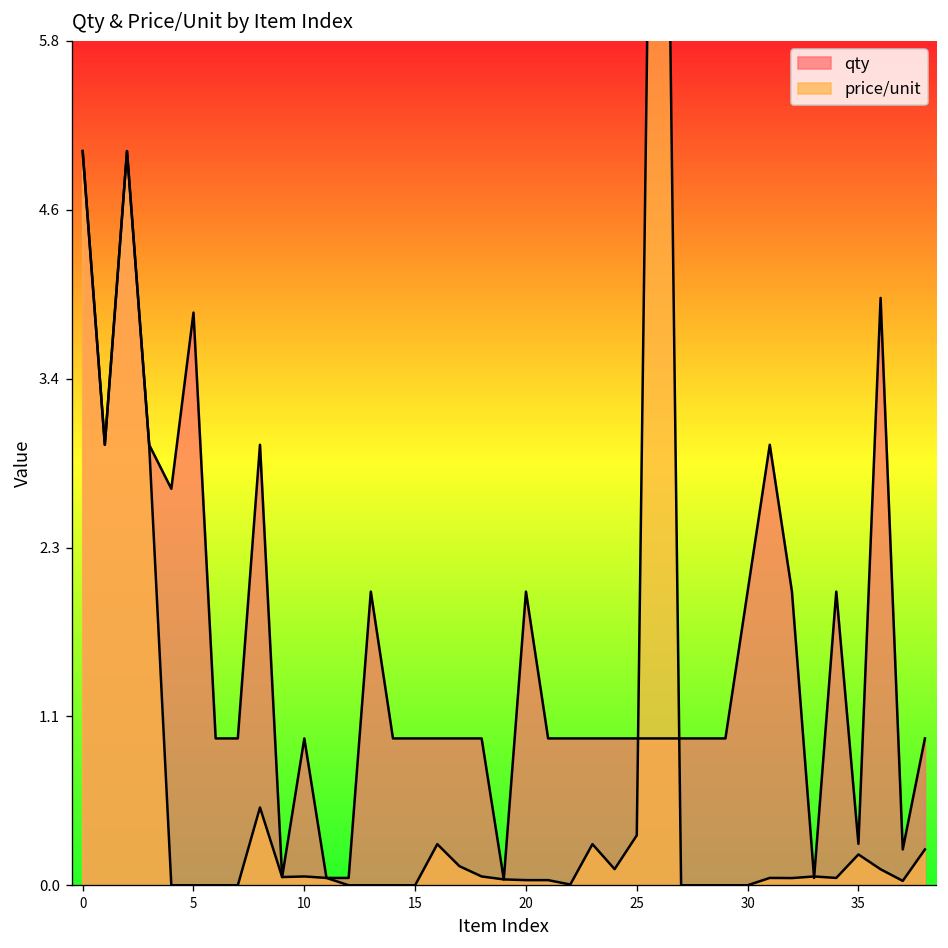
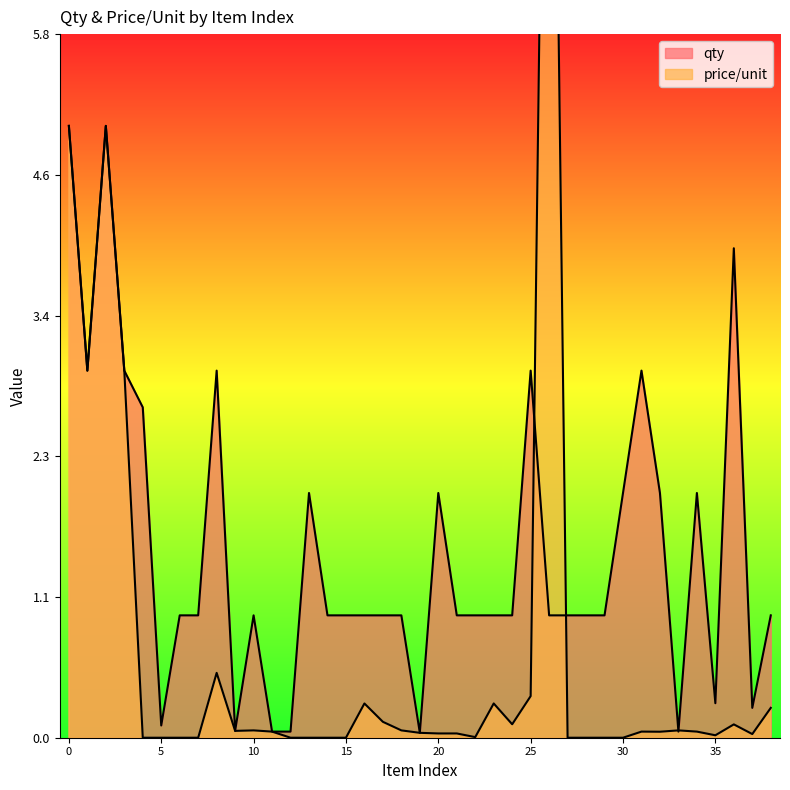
  {
    "qty": {
-     "5": 3.9,
+     "5": 0.1,
      "10": 1.0,
      "15": 1.0,
      "20": 2.0,
-     "25": 1,
+     "25": 3,
      "30": 2.0,
      "35": 0.3
    },
    "price/unit": {
      "5": 0.00,
      "10": 0.06,
      "15": 0.00,
      "20": 0.04,
      "25": 0.34,
      "30": 0.00,
-     "35": 0.21
+     "35": 0.02
    }
  }
